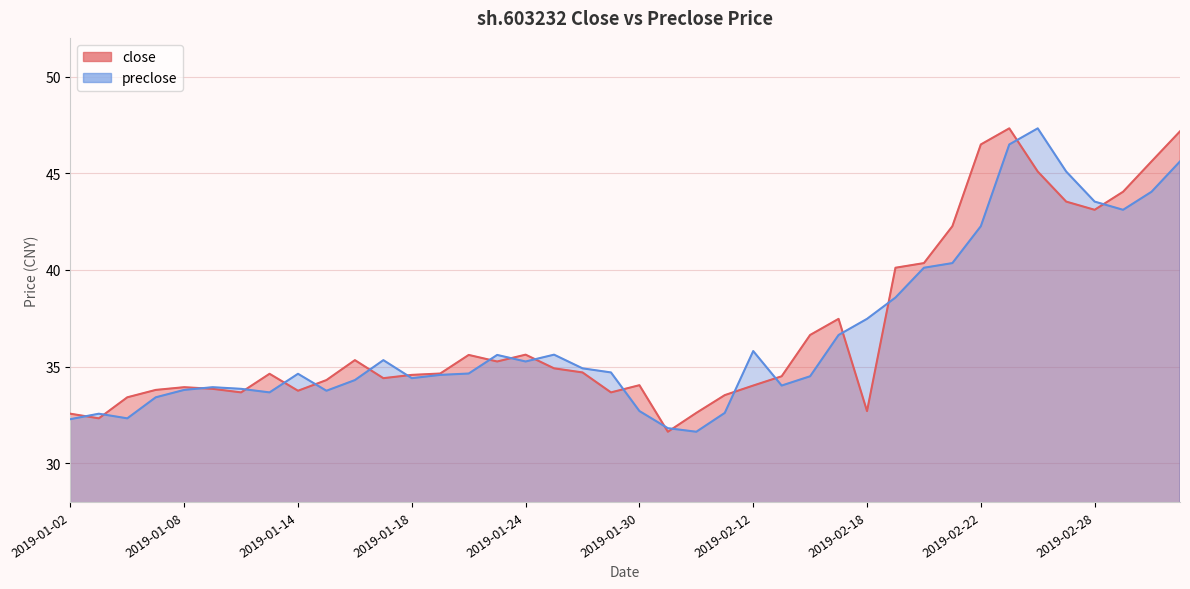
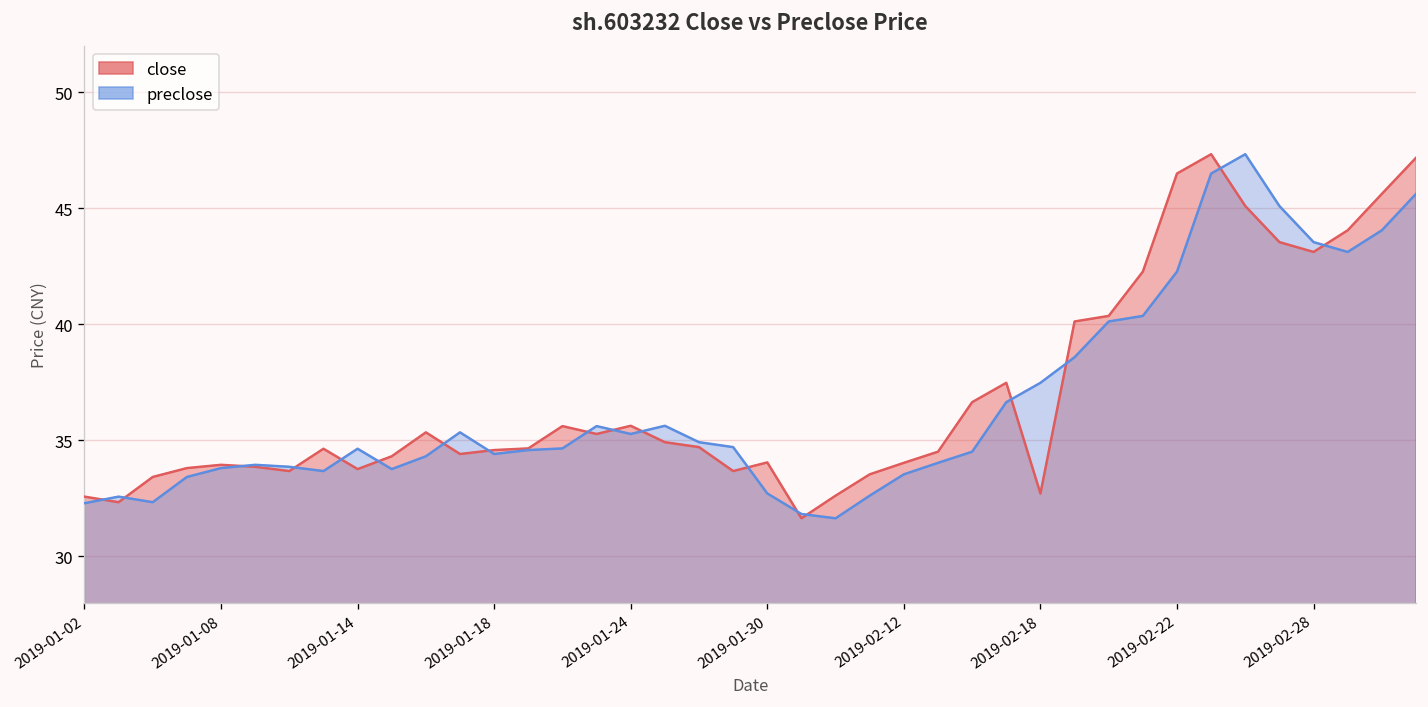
  {
    "close": {
      "2019-01-02": 32.6,
      "2019-01-08": 33.9,
      "2019-01-14": 33.8,
      "2019-01-18": 34.6,
      "2019-01-24": 35.6,
      "2019-01-30": 34.0,
      "2019-02-12": 34.0,
      "2019-02-18": 32.7,
      "2019-02-22": 46.5,
      "2019-02-28": 43.1
    },
    "preclose": {
      "2019-01-02": 32.3,
      "2019-01-08": 33.8,
      "2019-01-14": 34.6,
      "2019-01-18": 34.4,
      "2019-01-24": 35.3,
      "2019-01-30": 32.7,
-     "2019-02-12": 35.8,
+     "2019-02-12": 33.5,
      "2019-02-18": 37.5,
      "2019-02-22": 42.3,
      "2019-02-28": 43.5
    }
  }
